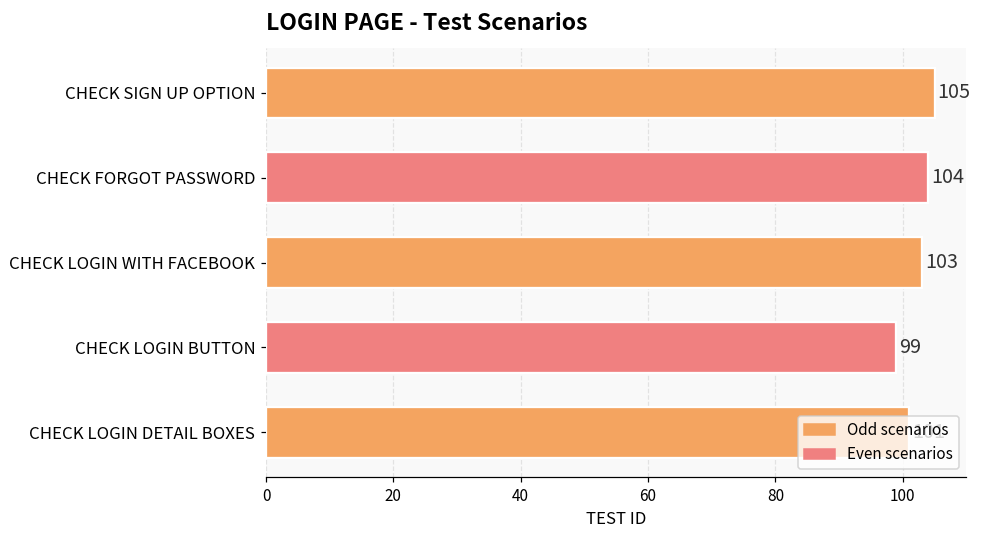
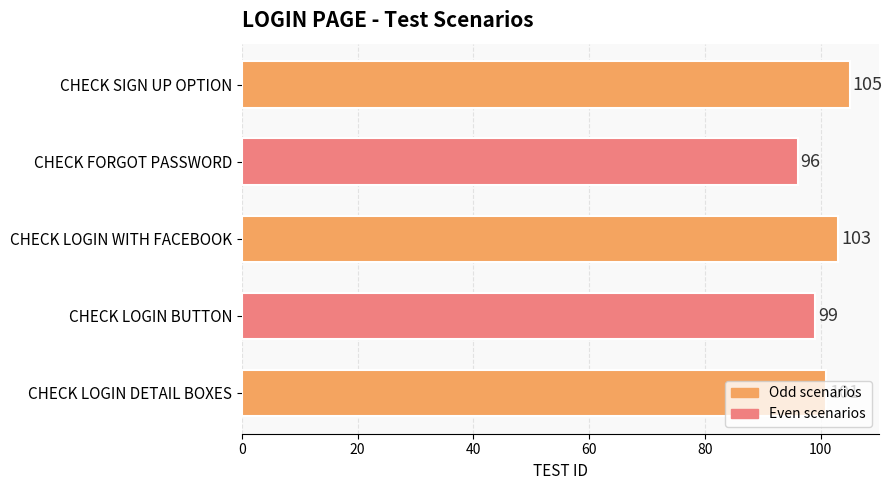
  {
    "CHECK SIGN UP OPTION": 105,
-   "CHECK FORGOT PASSWORD": 104,
+   "CHECK FORGOT PASSWORD": 96,
    "CHECK LOGIN WITH FACEBOOK": 103,
    "CHECK LOGIN BUTTON": 99
  }
